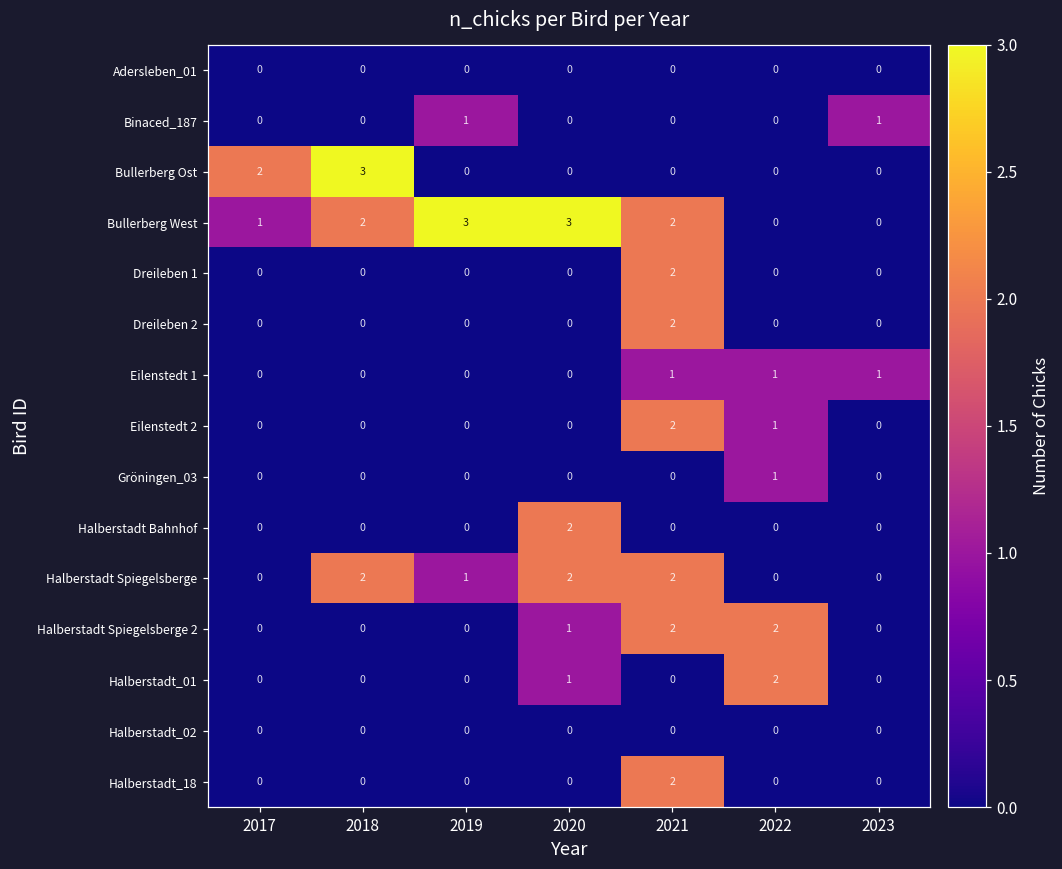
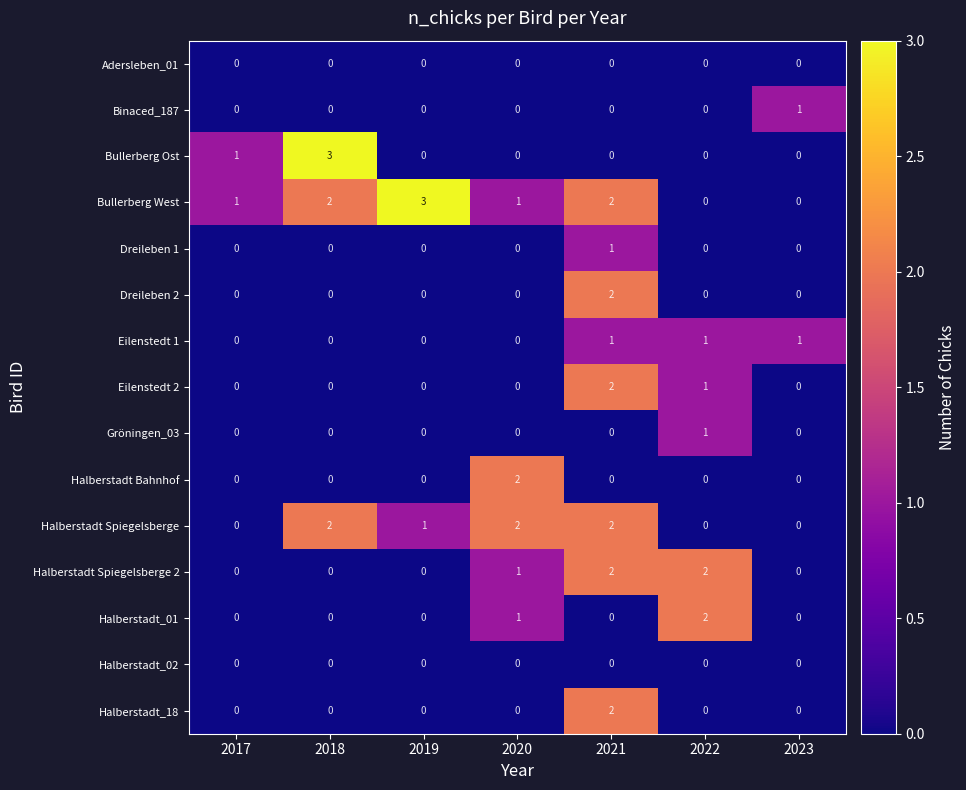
  {
    "Adersleben_01": {
      "2017": 0,
      "2018": 0,
      "2019": 0,
      "2020": 0,
      "2021": 0,
      "2022": 0,
      "2023": 0
    },
    "Binaced_187": {
      "2017": 0,
      "2018": 0,
-     "2019": 1,
+     "2019": 0,
      "2020": 0,
      "2021": 0,
      "2022": 0,
      "2023": 1
    },
    "Bullerberg Ost": {
-     "2017": 2,
+     "2017": 1,
      "2018": 3,
      "2019": 0,
      "2020": 0,
      "2021": 0,
      "2022": 0,
      "2023": 0
    },
    "Bullerberg West": {
      "2017": 1,
      "2018": 2,
      "2019": 3,
-     "2020": 3,
+     "2020": 1,
      "2021": 2,
      "2022": 0,
      "2023": 0
    },
    "Dreileben 1": {
      "2017": 0,
      "2018": 0,
      "2019": 0,
      "2020": 0,
-     "2021": 2,
+     "2021": 1,
      "2022": 0,
      "2023": 0
    },
    "Dreileben 2": {
      "2017": 0,
      "2018": 0,
      "2019": 0,
      "2020": 0,
      "2021": 2,
      "2022": 0,
      "2023": 0
    },
    "Eilenstedt 1": {
      "2017": 0,
      "2018": 0,
      "2019": 0,
      "2020": 0,
      "2021": 1,
      "2022": 1,
      "2023": 1
    },
    "Eilenstedt 2": {
      "2017": 0,
      "2018": 0,
      "2019": 0,
      "2020": 0,
      "2021": 2,
      "2022": 1,
      "2023": 0
    },
    "Gröningen_03": {
      "2017": 0,
      "2018": 0,
      "2019": 0,
      "2020": 0,
      "2021": 0,
      "2022": 1,
      "2023": 0
    },
    "Halberstadt Bahnhof": {
      "2017": 0,
      "2018": 0,
      "2019": 0,
      "2020": 2,
      "2021": 0,
      "2022": 0,
      "2023": 0
    },
    "Halberstadt Spiegelsberge": {
      "2017": 0,
      "2018": 2,
      "2019": 1,
      "2020": 2,
      "2021": 2,
      "2022": 0,
      "2023": 0
    },
    "Halberstadt Spiegelsberge 2": {
      "2017": 0,
      "2018": 0,
      "2019": 0,
      "2020": 1,
      "2021": 2,
      "2022": 2,
      "2023": 0
    },
    "Halberstadt_01": {
      "2017": 0,
      "2018": 0,
      "2019": 0,
      "2020": 1,
      "2021": 0,
      "2022": 2,
      "2023": 0
    },
    "Halberstadt_02": {
      "2017": 0,
      "2018": 0,
      "2019": 0,
      "2020": 0,
      "2021": 0,
      "2022": 0,
      "2023": 0
    },
    "Halberstadt_18": {
      "2017": 0,
      "2018": 0,
      "2019": 0,
      "2020": 0,
      "2021": 2,
      "2022": 0,
      "2023": 0
    }
  }
